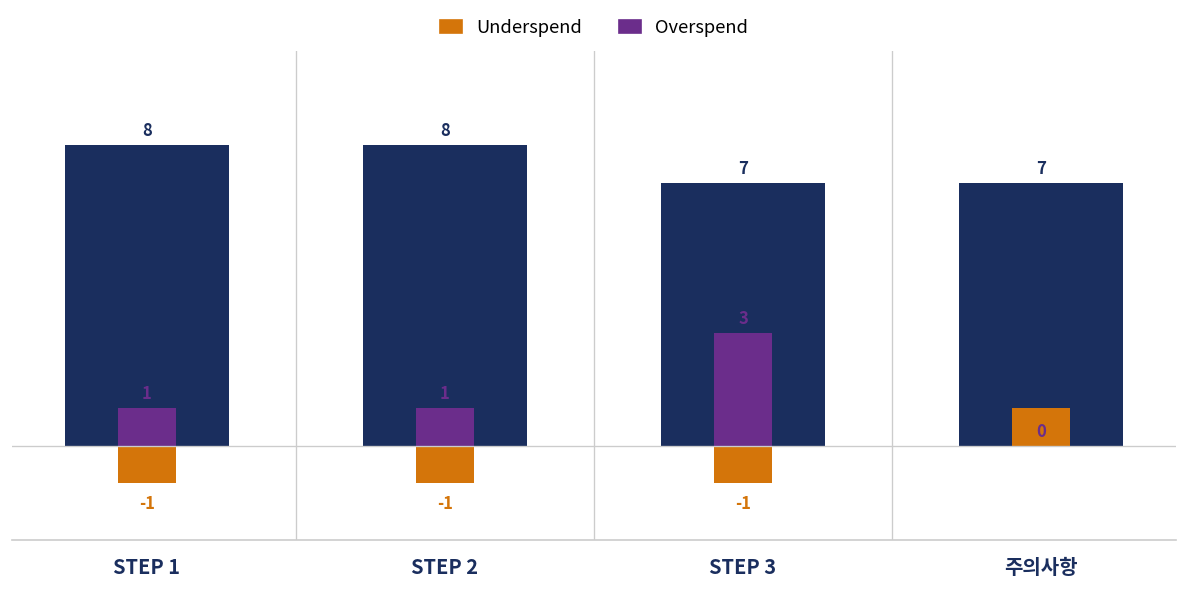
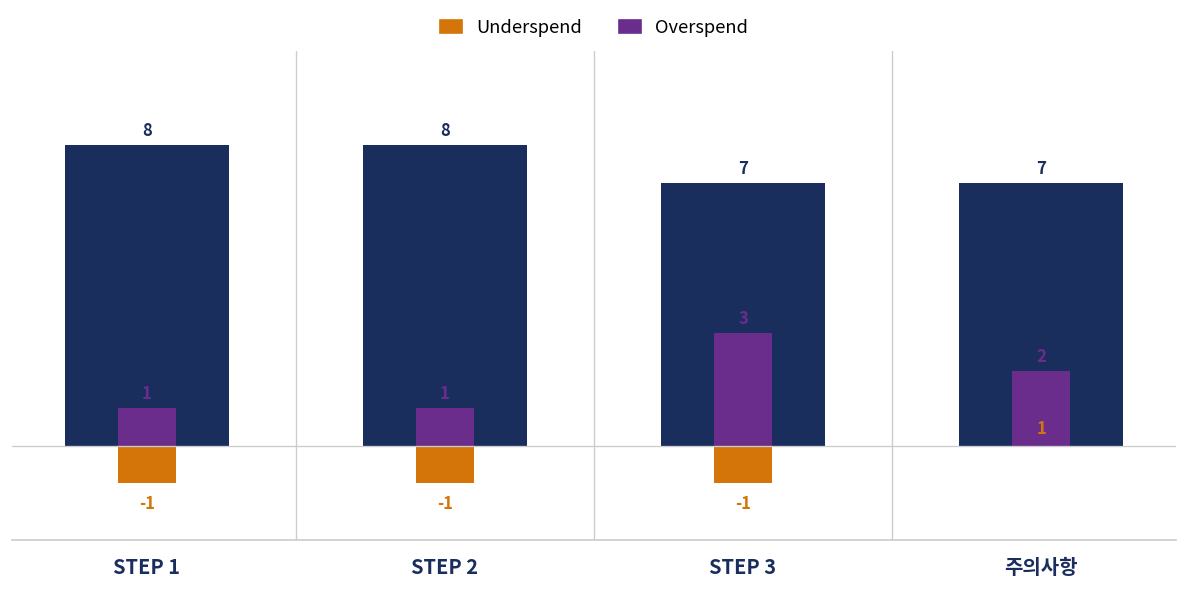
  {
    "Underspend": {
      "STEP 1": -1,
      "STEP 2": -1,
      "STEP 3": -1
    },
    "Overspend": {
-     "주의사항": 0
+     "주의사항": 2
    }
  }
